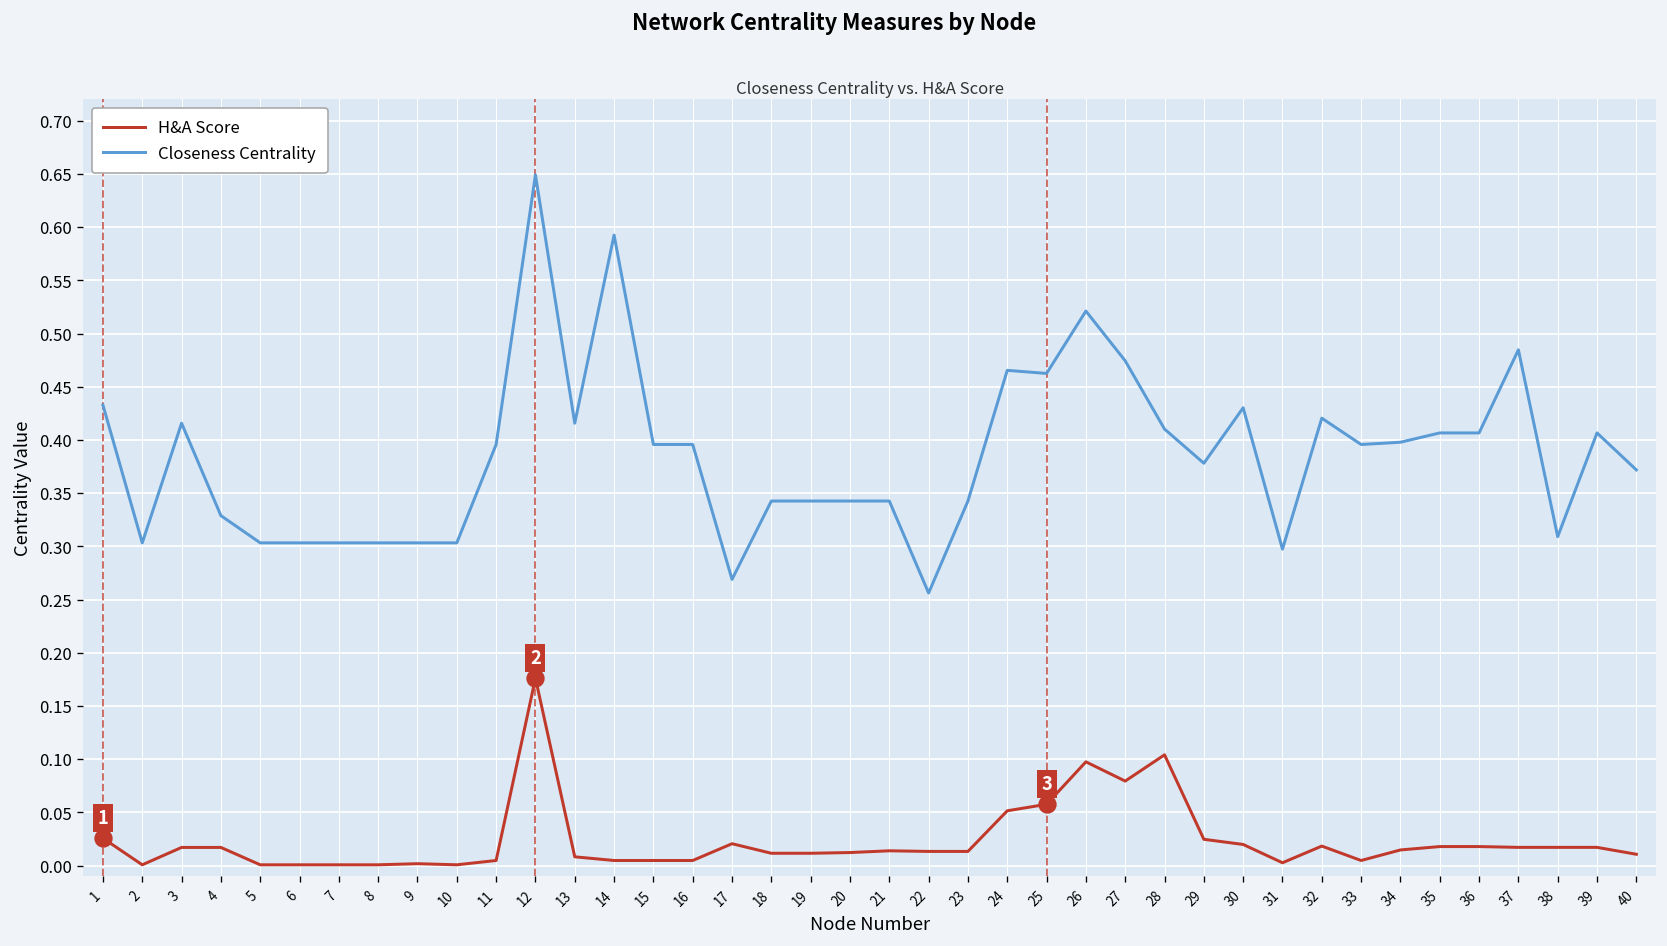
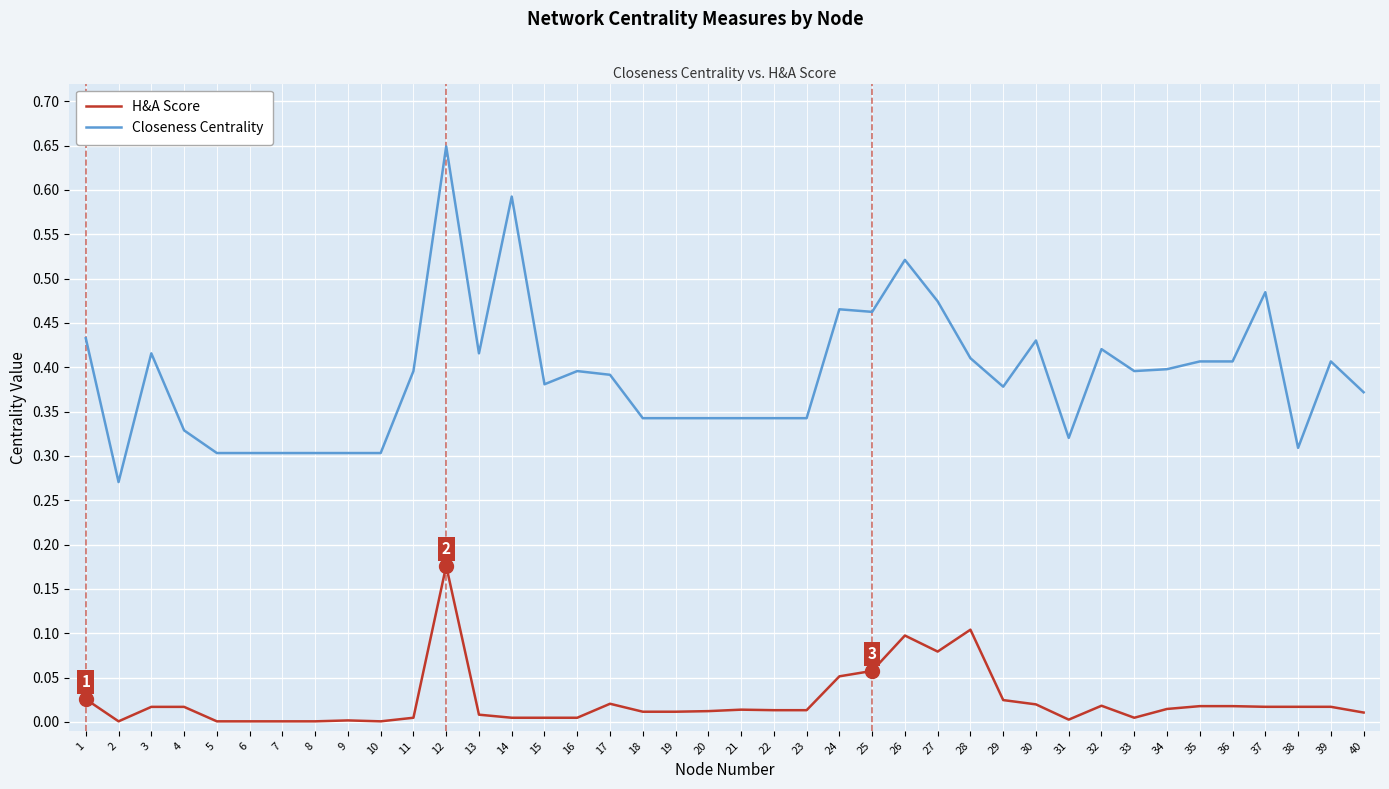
  {
    "Closeness Centrality": {
      "1": 0.43,
-     "2": 0.30,
+     "2": 0.27,
      "3": 0.42,
      "4": 0.33,
      "5": 0.30,
      "6": 0.30,
      "7": 0.30,
      "8": 0.30,
      "9": 0.30,
      "10": 0.30,
      "11": 0.40,
      "12": 0.65,
      "13": 0.42,
      "14": 0.59,
-     "15": 0.40,
+     "15": 0.38,
      "16": 0.40,
-     "17": 0.27,
+     "17": 0.39,
      "18": 0.34,
      "19": 0.34,
      "20": 0.34,
      "21": 0.34,
-     "22": 0.26,
+     "22": 0.34,
      "23": 0.34,
      "24": 0.47,
      "25": 0.46,
      "26": 0.52,
      "27": 0.47,
      "28": 0.41,
      "29": 0.38,
      "30": 0.43,
-     "31": 0.30,
+     "31": 0.32,
      "32": 0.42,
      "33": 0.40,
      "34": 0.40,
      "35": 0.41,
      "36": 0.41,
      "37": 0.48,
      "38": 0.31,
      "39": 0.41,
      "40": 0.37
    }
  }
